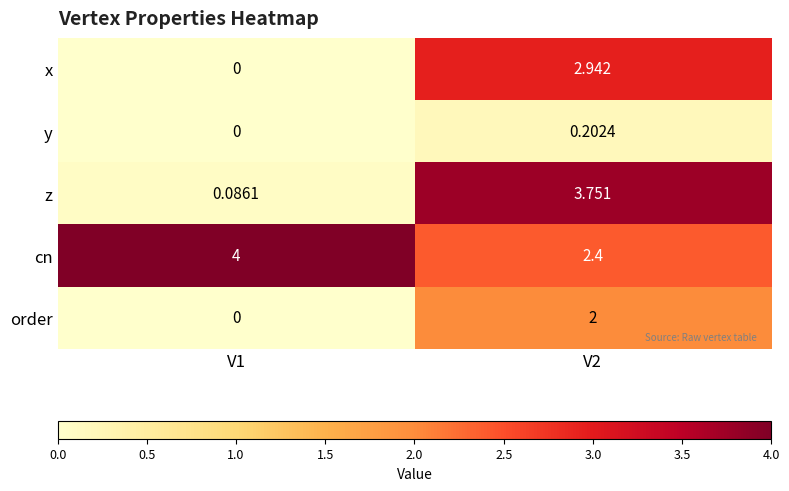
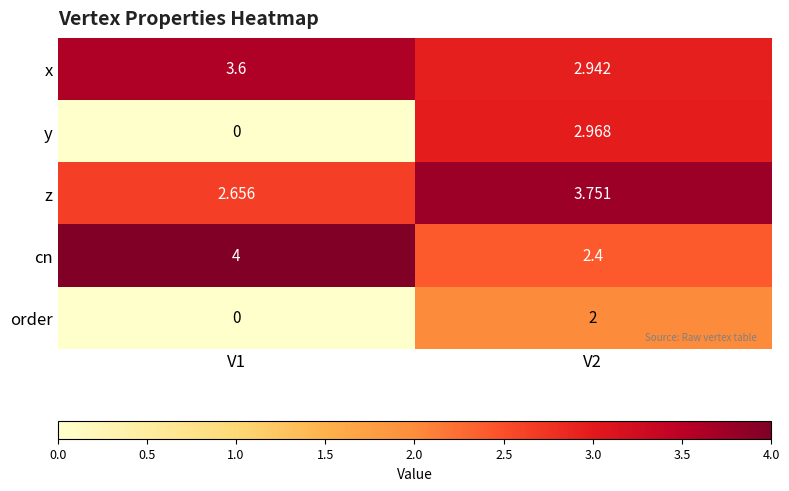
  {
    "x": {
-     "V1": 0,
+     "V1": 3.6,
      "V2": 2.942
    },
    "y": {
      "V1": 0,
-     "V2": 0.2024
+     "V2": 2.968
    },
    "z": {
-     "V1": 0.0861,
+     "V1": 2.656,
      "V2": 3.751
    },
    "cn": {
      "V1": 4,
      "V2": 2.4
    },
    "order": {
      "V1": 0
    }
  }
